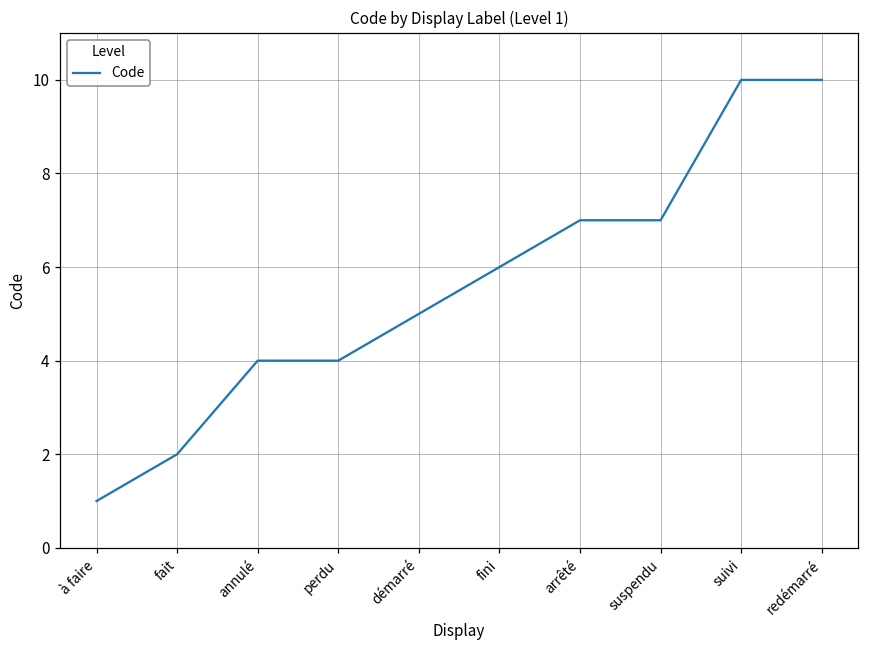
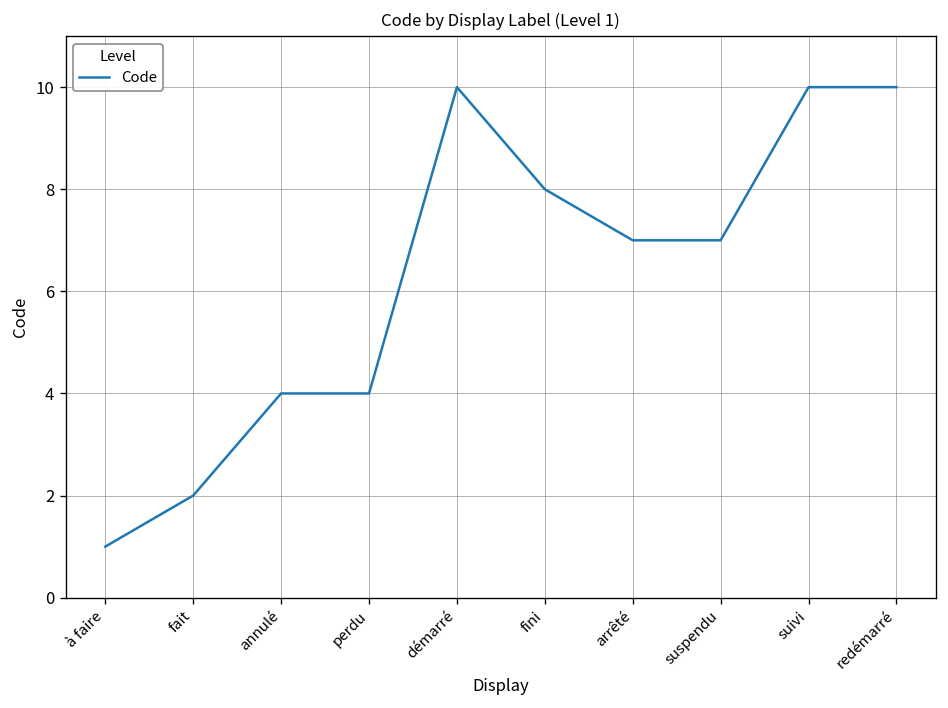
  {
    "à faire": 1,
    "fait": 2,
    "annulé": 4,
    "perdu": 4,
-   "démarré": 5,
-   "fini": 6,
+   "démarré": 10,
+   "fini": 8,
    "arrêté": 7,
    "suspendu": 7,
    "suivi": 10,
    "redémarré": 10
  }
